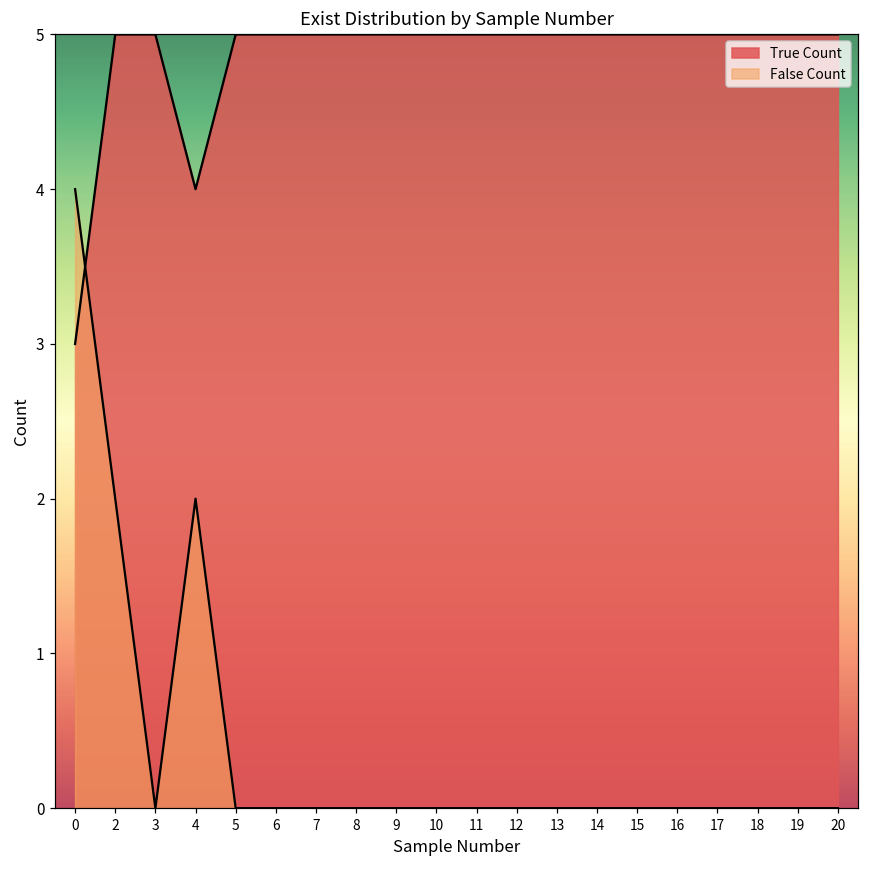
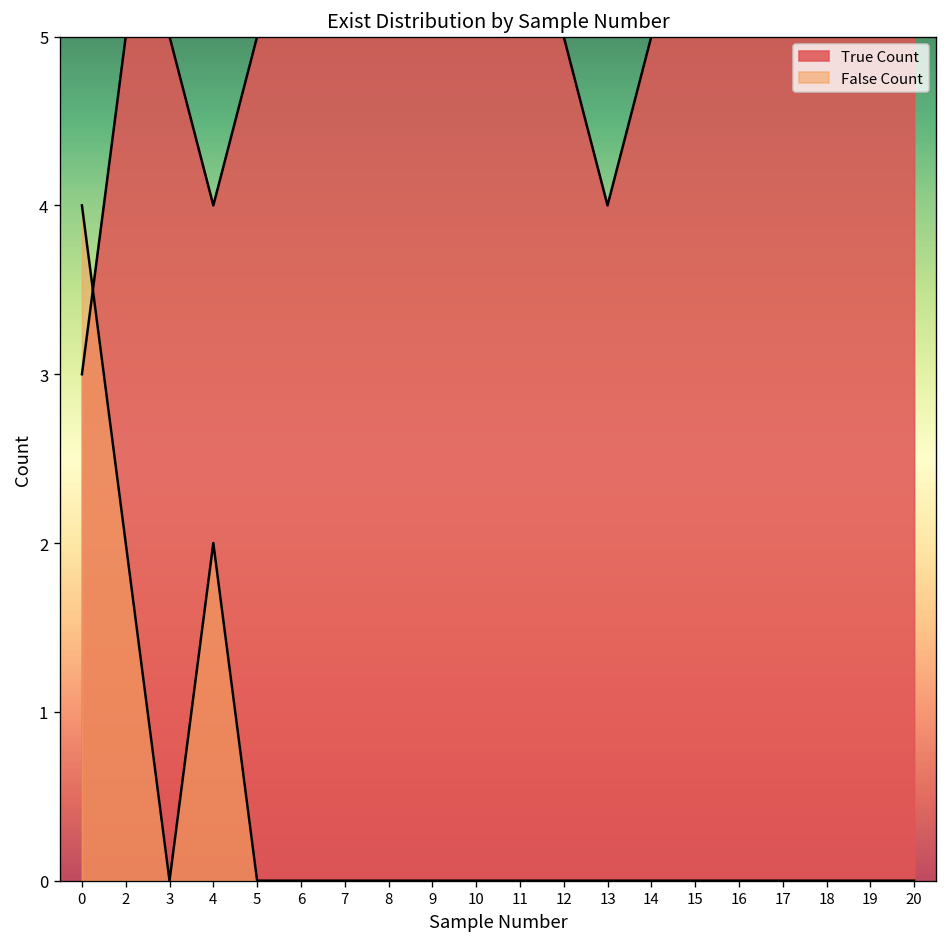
  {
    "True Count": {
      "0": 3,
      "2": 5,
      "3": 5,
      "4": 4,
      "5": 5,
      "6": 5,
      "7": 5,
      "8": 5,
      "9": 5,
      "10": 5,
      "11": 5,
      "12": 5,
-     "13": 5,
+     "13": 4,
      "14": 5,
      "15": 5,
      "16": 5,
      "17": 5,
      "18": 5,
      "19": 5,
      "20": 5
    },
    "False Count": {
      "0": 4,
      "2": 2,
      "3": 0,
      "4": 2,
      "5": 0,
      "6": 0,
      "7": 0,
      "8": 0,
      "9": 0,
      "10": 0,
      "11": 0,
      "12": 0,
      "13": 0,
      "14": 0,
      "15": 0,
      "16": 0,
      "17": 0,
      "18": 0,
      "19": 0,
      "20": 0
    }
  }
